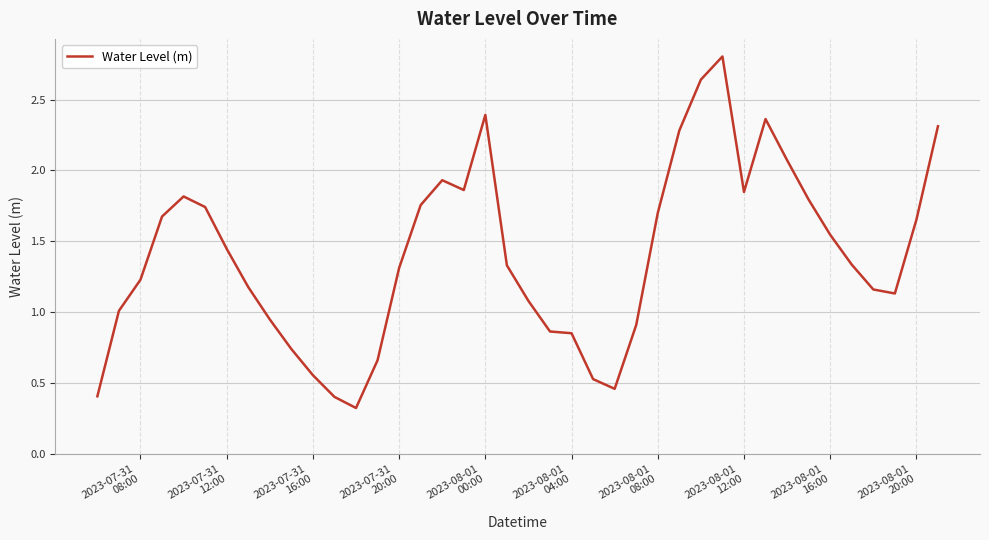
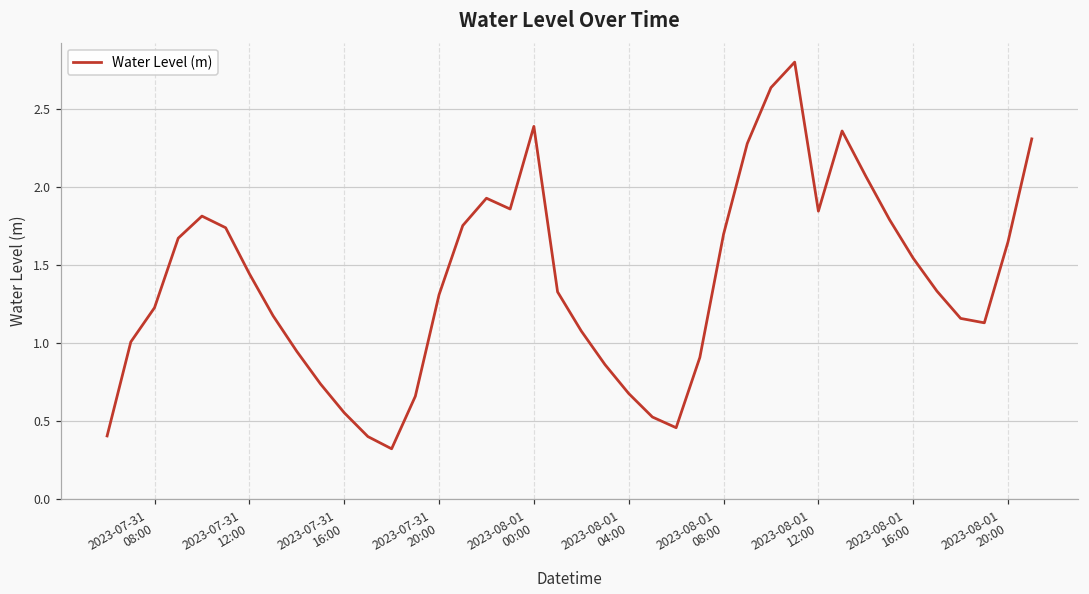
  {
    "2023-07-31 08:00": 1.23,
    "2023-07-31 12:00": 1.45,
    "2023-07-31 16:00": 0.55,
    "2023-07-31 20:00": 1.31,
    "2023-08-01 00:00": 2.39,
-   "2023-08-01 04:00": 0.85,
+   "2023-08-01 04:00": 0.68,
    "2023-08-01 08:00": 1.70,
    "2023-08-01 12:00": 1.85,
    "2023-08-01 16:00": 1.54,
    "2023-08-01 20:00": 1.65
  }
